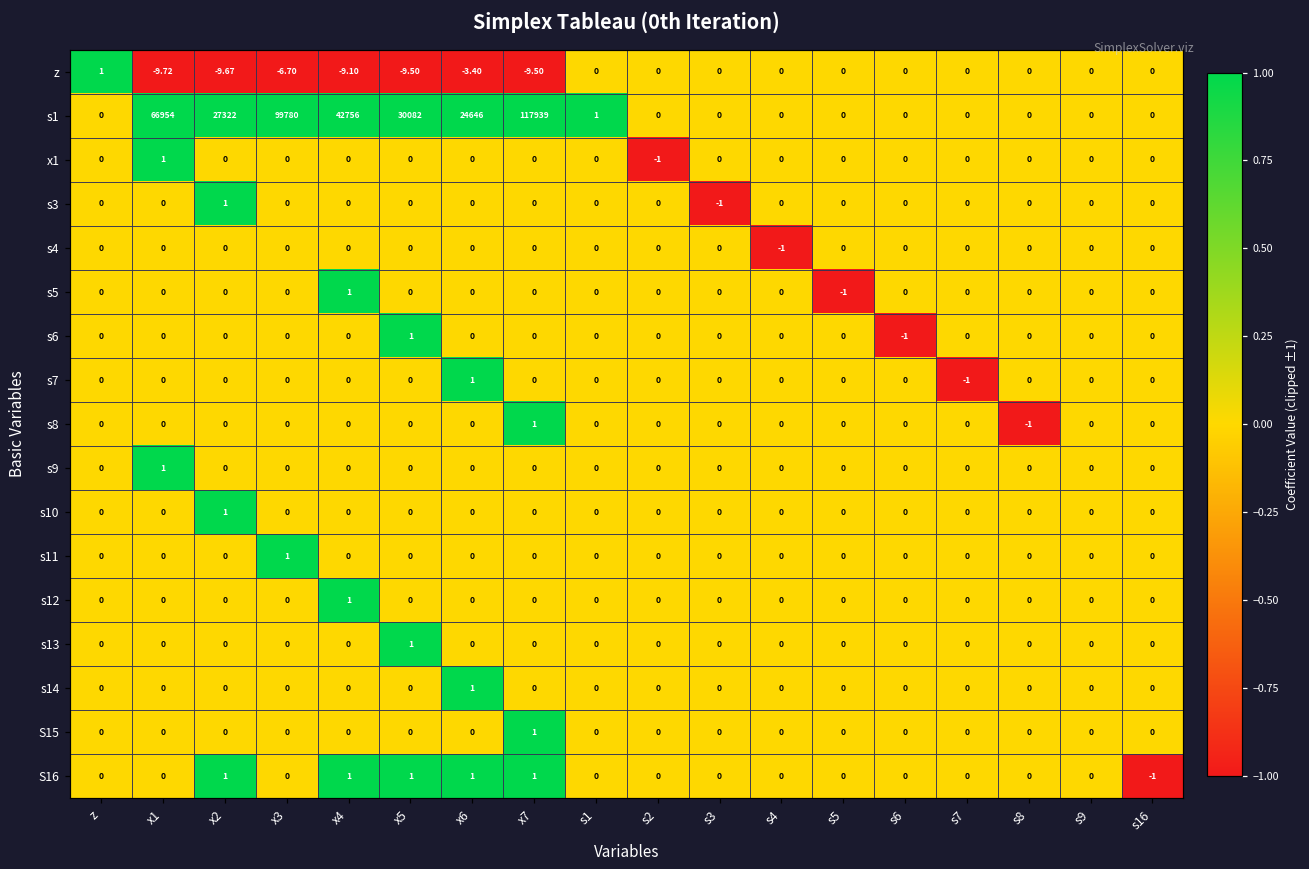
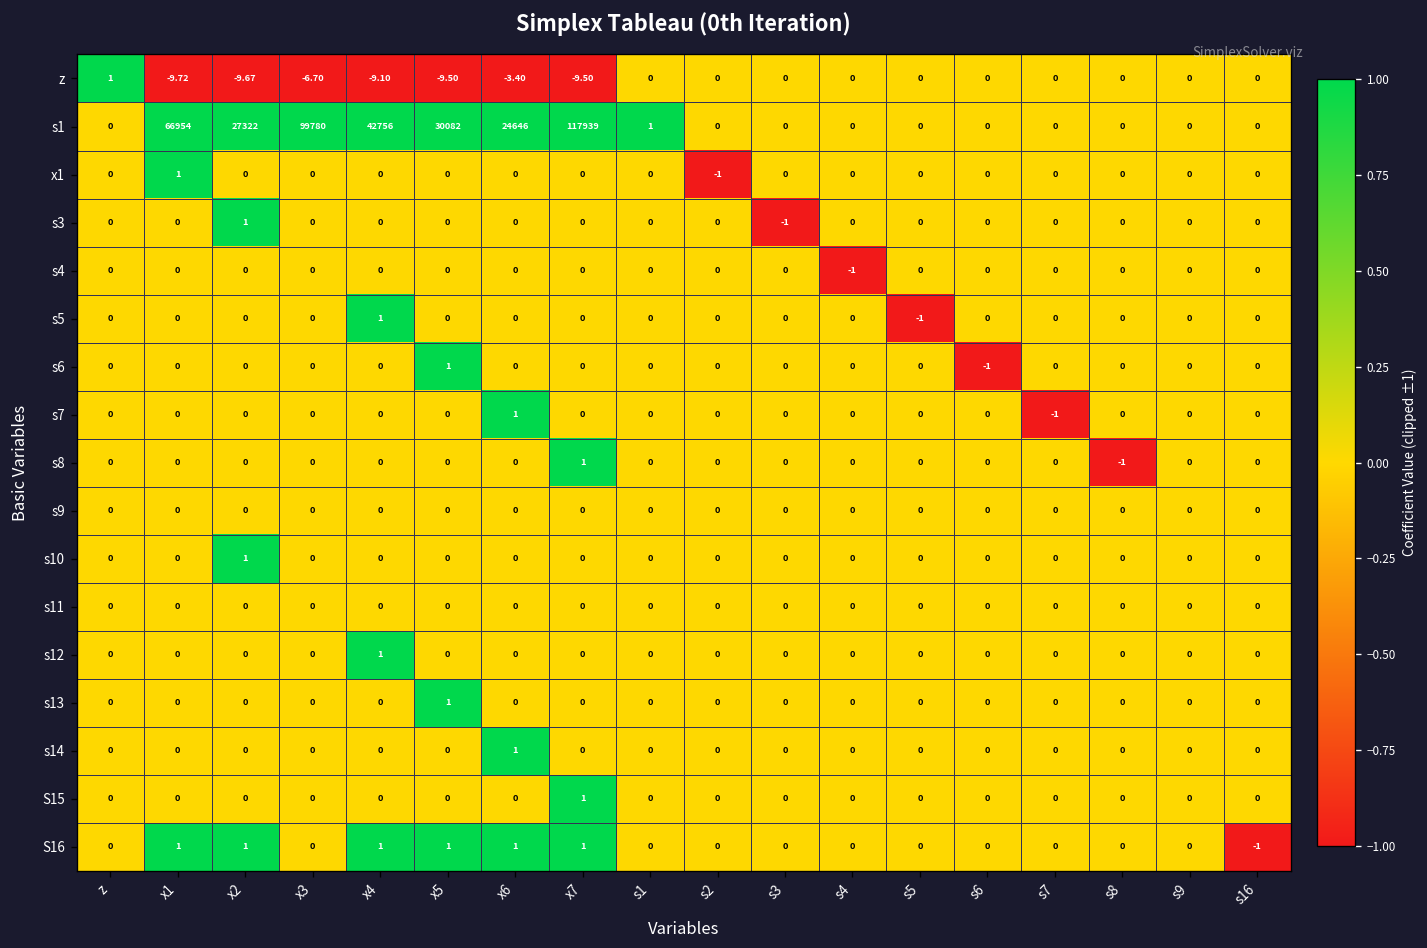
  {
    "s9": {
      "z": 0,
-     "x1": 1,
+     "x1": 0,
      "x2": 0,
      "x3": 0,
      "x4": 0,
      "x5": 0,
      "x6": 0,
      "x7": 0,
      "s1": 0,
      "s2": 0,
      "s3": 0,
      "s4": 0,
      "s5": 0,
      "s6": 0,
      "s7": 0,
      "s8": 0,
      "s9": 0,
      "s16": 0
    },
    "s11": {
      "z": 0,
      "x1": 0,
      "x2": 0,
-     "x3": 1,
+     "x3": 0,
      "x4": 0,
      "x5": 0,
      "x6": 0,
      "x7": 0,
      "s1": 0,
      "s2": 0,
      "s3": 0,
      "s4": 0,
      "s5": 0,
      "s6": 0,
      "s7": 0,
      "s8": 0,
      "s9": 0,
      "s16": 0
    },
    "S16": {
      "z": 0,
-     "x1": 0,
+     "x1": 1,
      "x2": 1,
      "x3": 0,
      "x4": 1,
      "x5": 1,
      "x6": 1,
      "x7": 1,
      "s1": 0,
      "s2": 0,
      "s3": 0,
      "s4": 0,
      "s5": 0,
      "s6": 0,
      "s7": 0,
      "s8": 0,
      "s9": 0,
      "s16": -1
    }
  }
